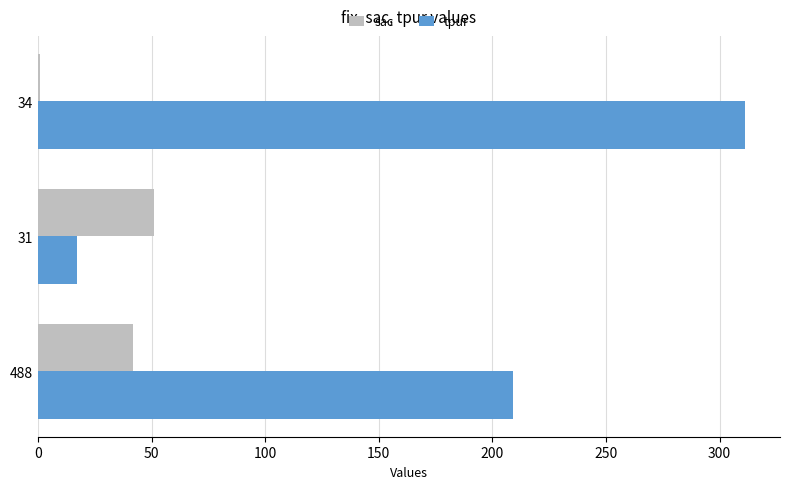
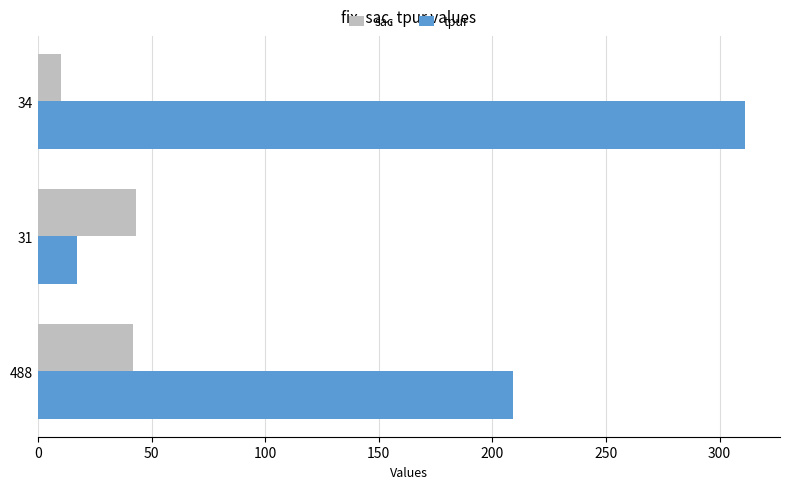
  {
    "sac": {
-     "34": 1,
-     "31": 51,
+     "34": 10,
+     "31": 43,
      "488": 42
    },
    "tpur": {
      "34": 311,
      "31": 17,
      "488": 209
    }
  }
